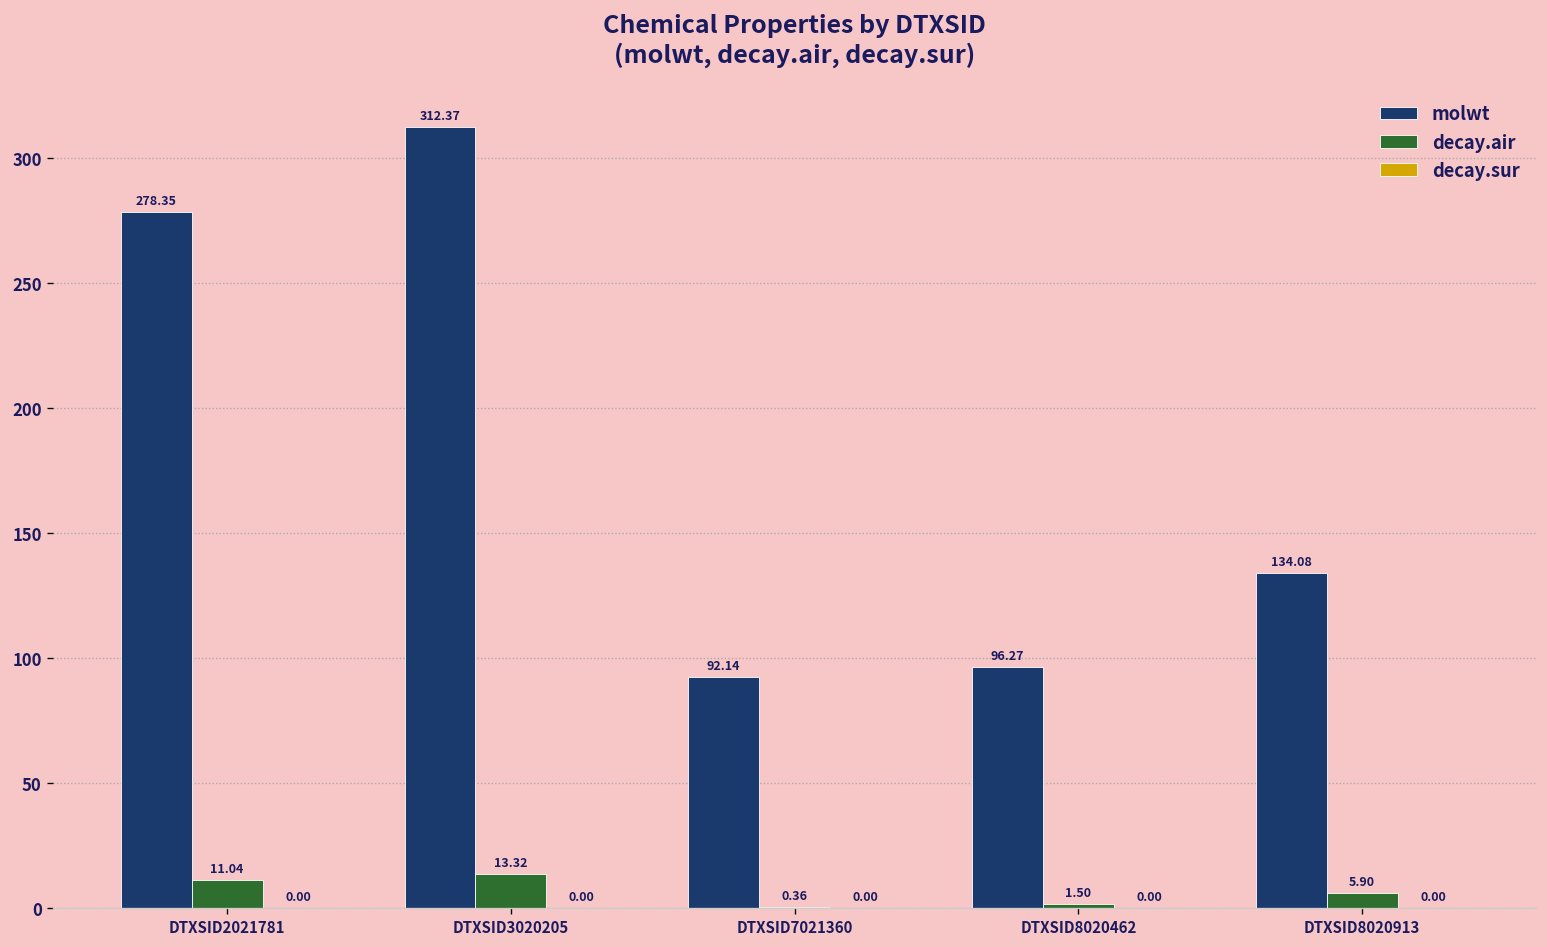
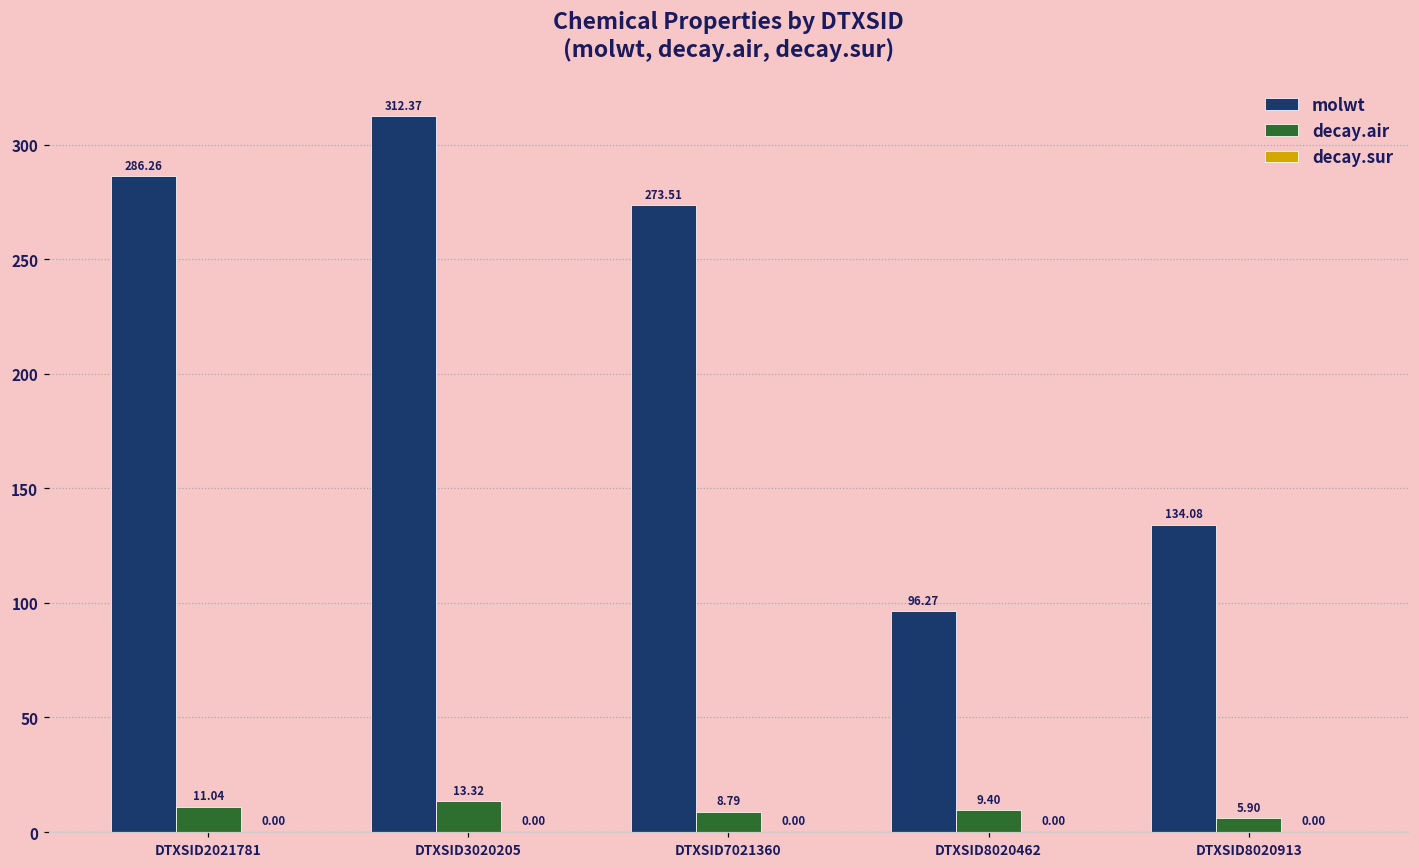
  {
    "molwt": {
-     "DTXSID2021781": 278.35,
+     "DTXSID2021781": 286.26,
      "DTXSID3020205": 312.37,
-     "DTXSID7021360": 92.14,
+     "DTXSID7021360": 273.51,
      "DTXSID8020462": 96.27,
      "DTXSID8020913": 134.08
    },
    "decay.air": {
      "DTXSID2021781": 11.04,
      "DTXSID3020205": 13.32,
-     "DTXSID7021360": 0.36,
-     "DTXSID8020462": 1.50,
+     "DTXSID7021360": 8.79,
+     "DTXSID8020462": 9.40,
      "DTXSID8020913": 5.90
    },
    "decay.sur": {
      "DTXSID2021781": 0.00,
      "DTXSID3020205": 0.00,
      "DTXSID7021360": 0.00,
      "DTXSID8020462": 0.00,
      "DTXSID8020913": 0.00
    }
  }
